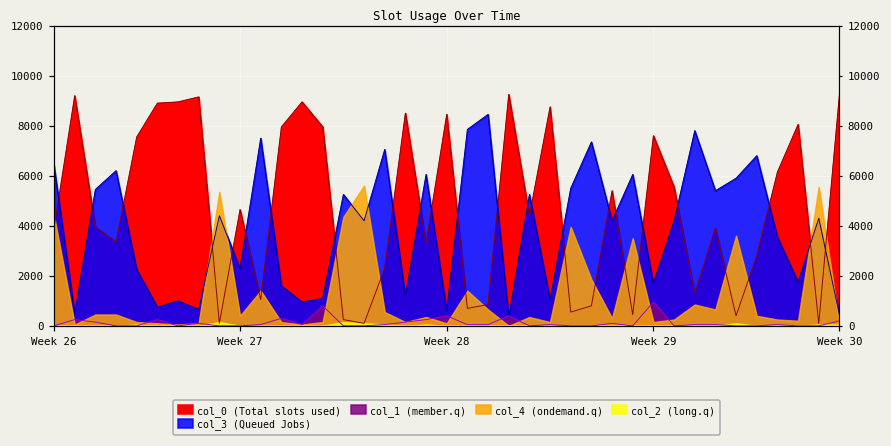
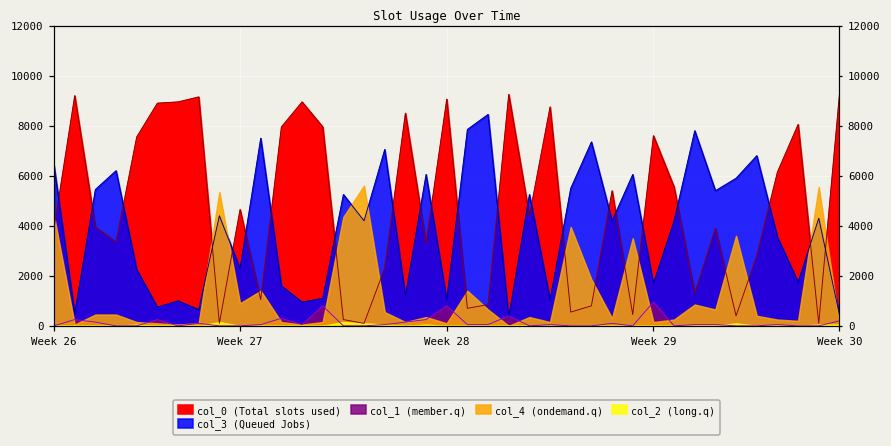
  {
    "col_0 (Total slots used)": {
      "Week 26": 3900,
      "Week 27": 4700,
-     "Week 28": 8500,
+     "Week 28": 9100,
      "Week 29": 7600,
      "Week 30": 9300
    },
    "col_3 (Queued Jobs)": {
      "Week 26": 6400,
      "Week 27": 2300,
-     "Week 28": 600,
+     "Week 28": 1100,
      "Week 29": 1700,
      "Week 30": 500
    },
    "col_1 (member.q)": {
-     "Week 28": 400,
+     "Week 28": 800,
      "Week 29": 1000,
      "Week 30": 200
    },
    "col_4 (ondemand.q)": {
      "Week 26": 4400,
-     "Week 27": 400,
+     "Week 27": 900,
      "Week 29": 200
    },
    "col_2 (long.q)": {
      "Week 29": 0
    }
  }
